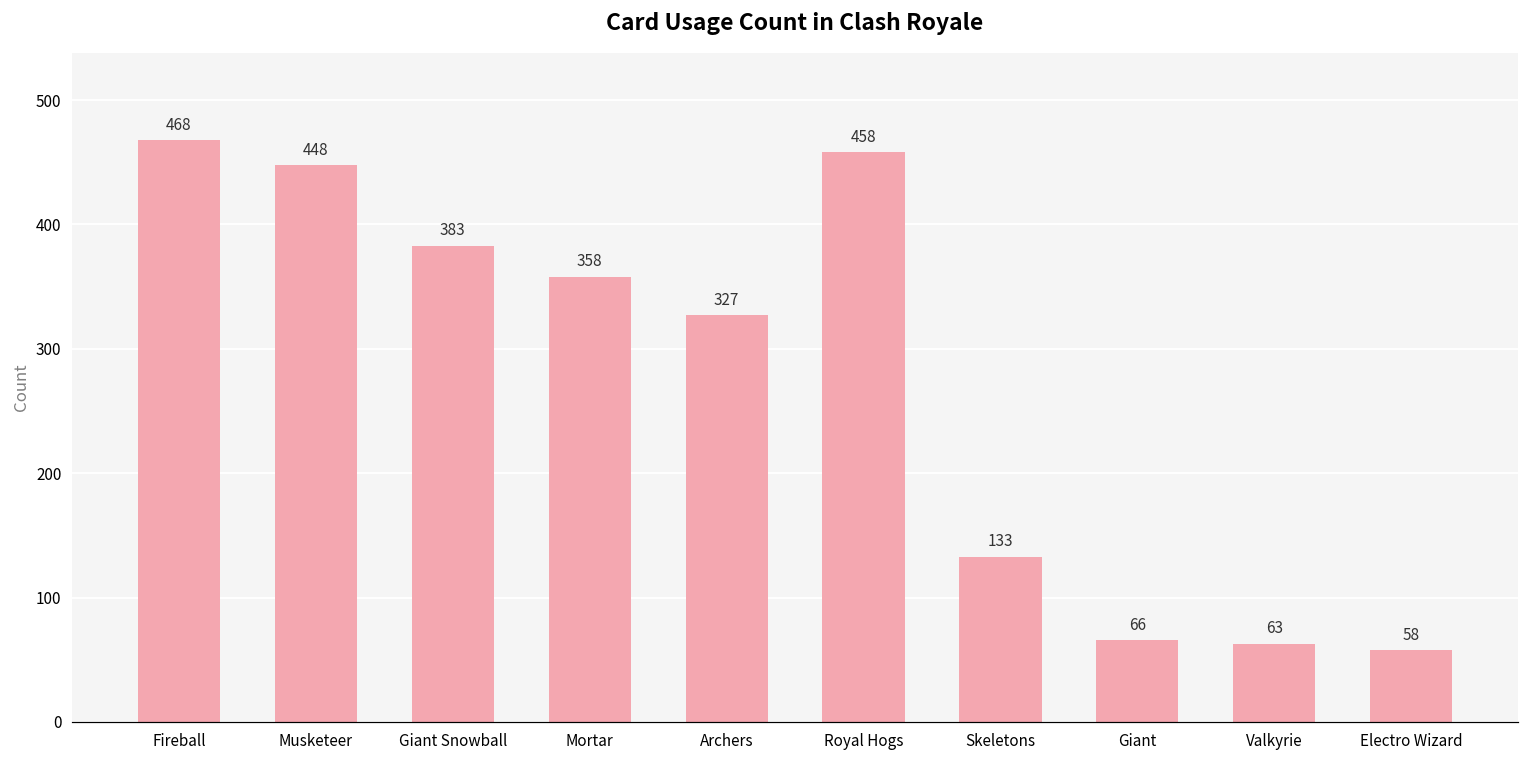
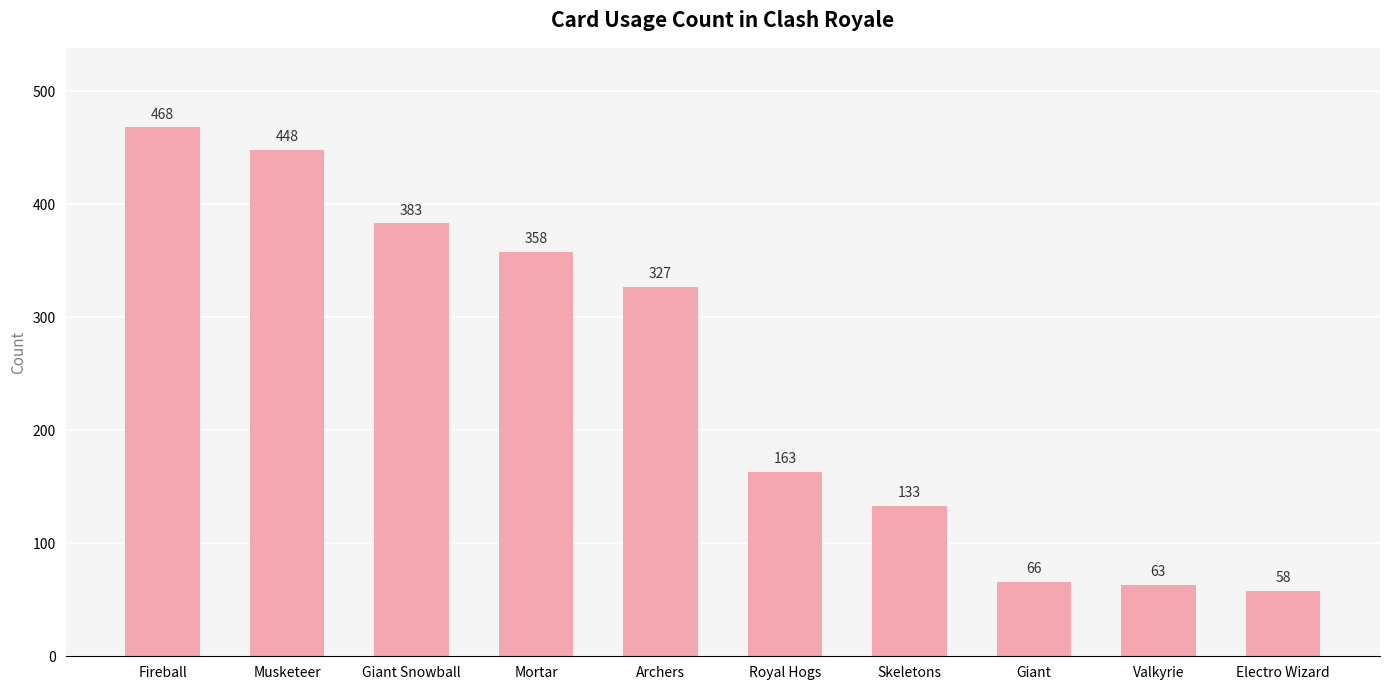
  {
    "Fireball": 468,
    "Musketeer": 448,
    "Giant Snowball": 383,
    "Mortar": 358,
    "Archers": 327,
-   "Royal Hogs": 458,
+   "Royal Hogs": 163,
    "Skeletons": 133,
    "Giant": 66,
    "Valkyrie": 63,
    "Electro Wizard": 58
  }
